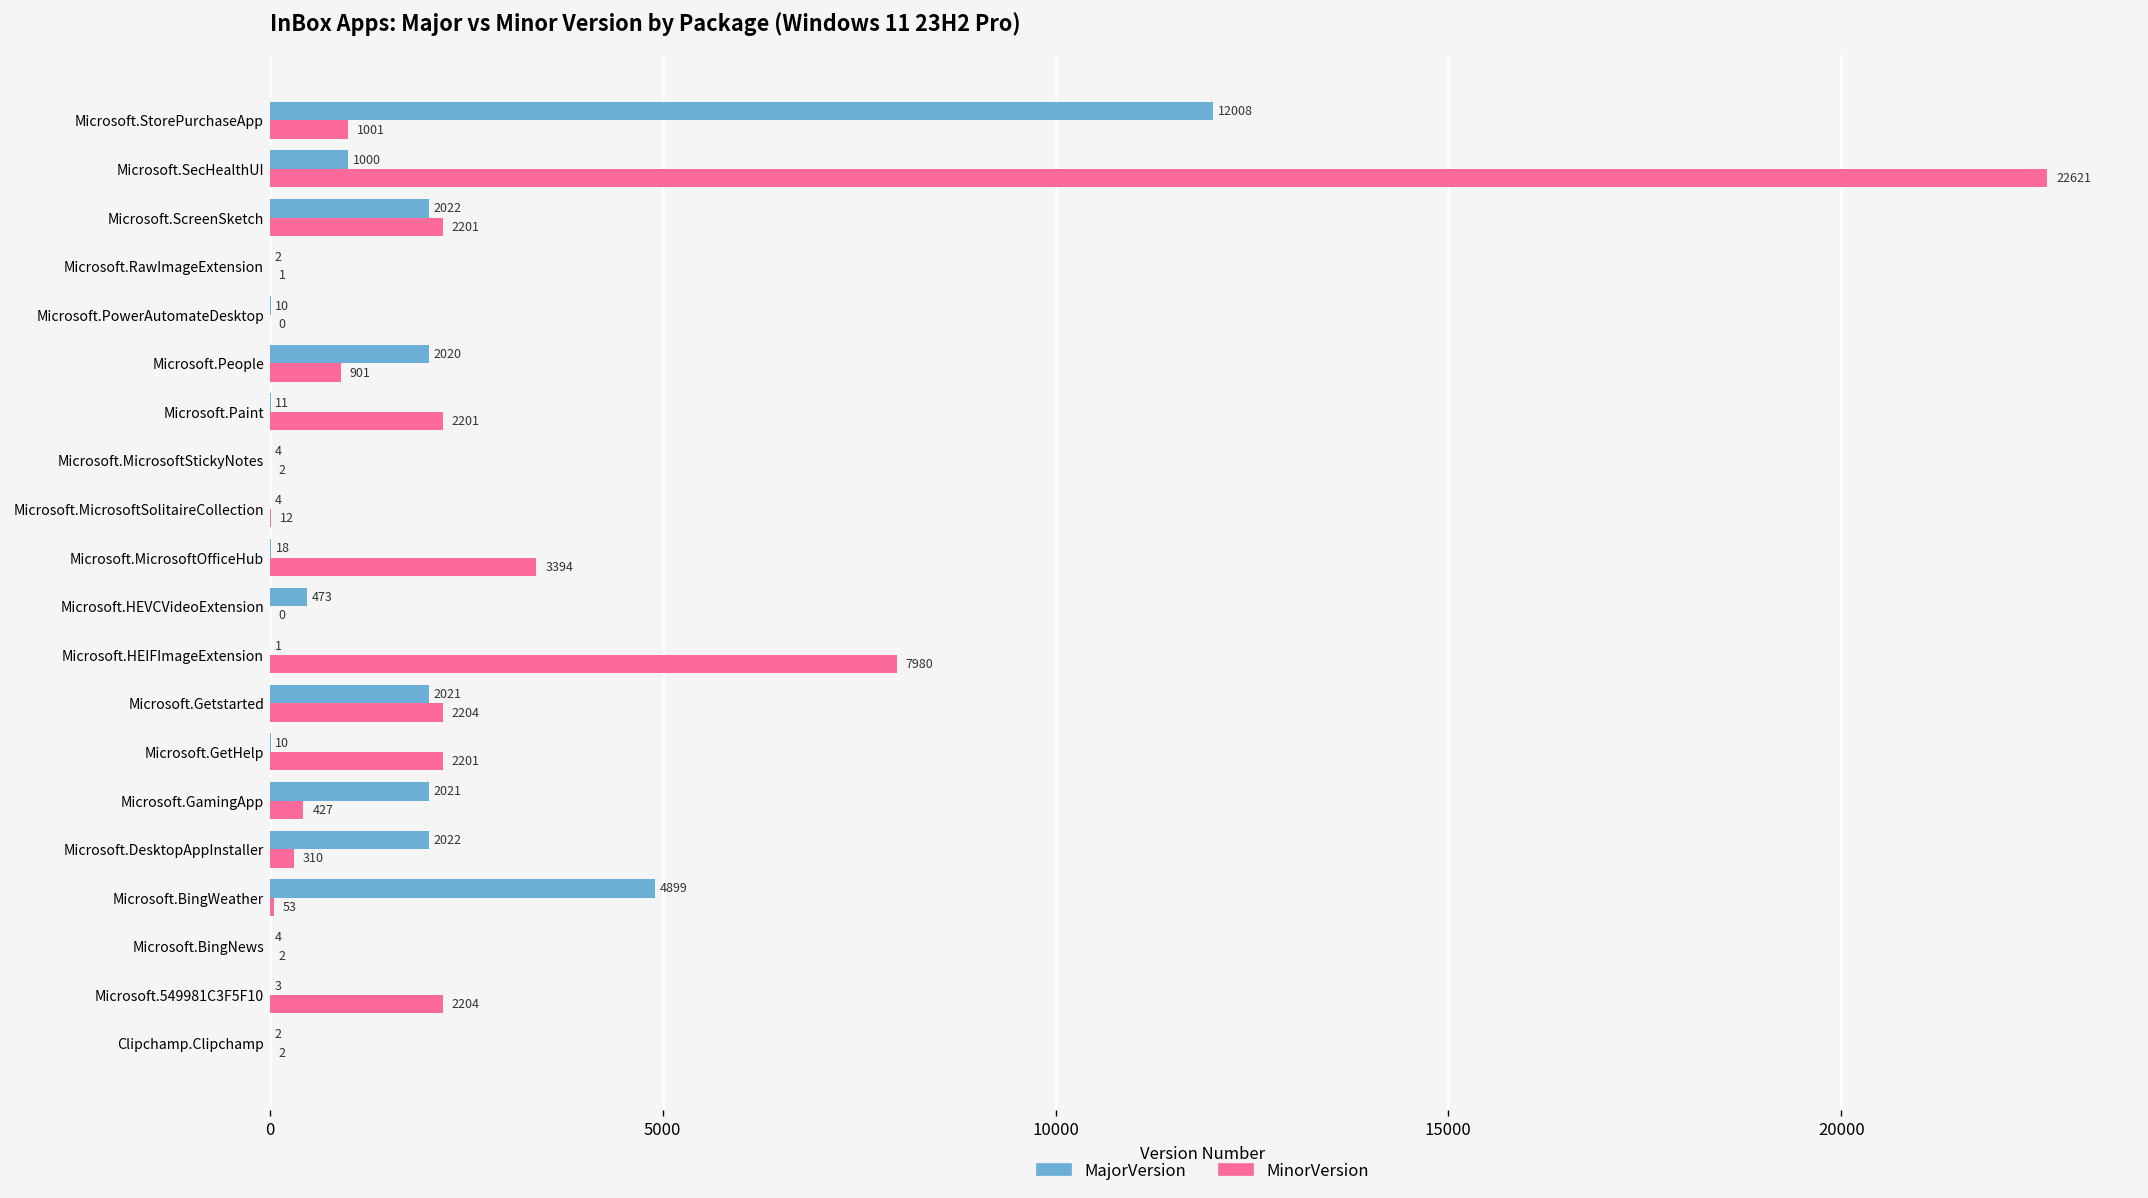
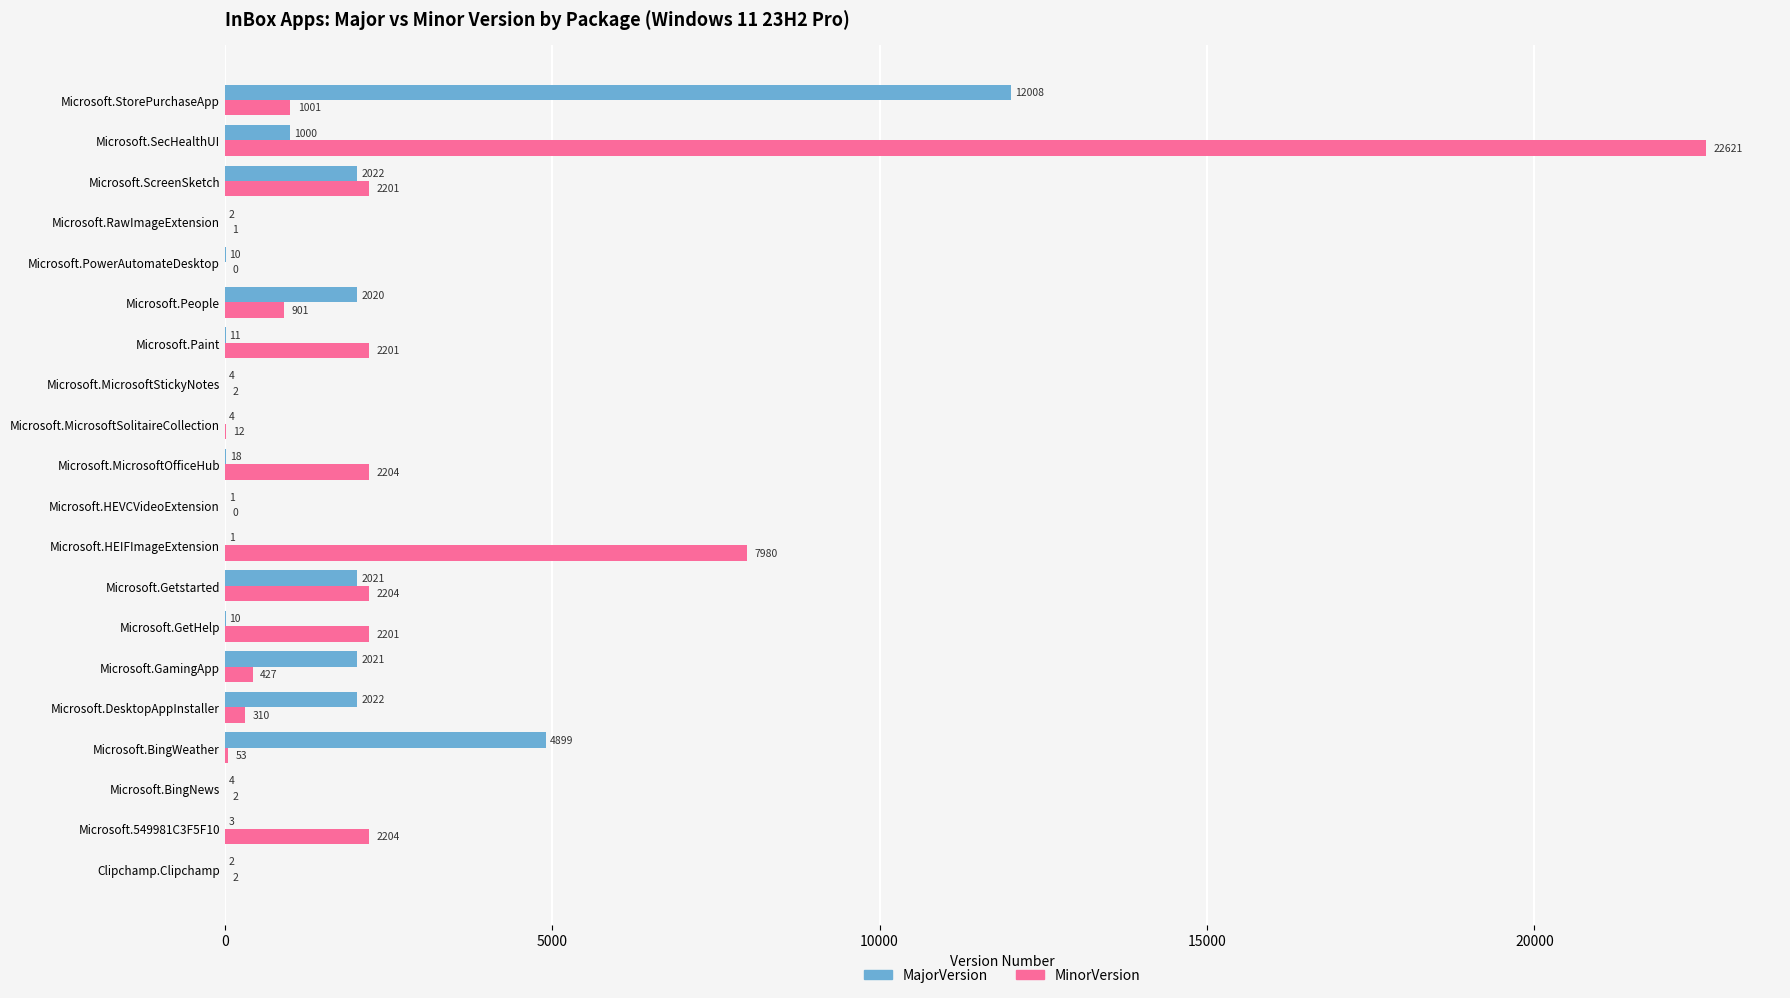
  {
    "MajorVersion": {
      "Microsoft.StorePurchaseApp": 12008,
      "Microsoft.SecHealthUI": 1000,
      "Microsoft.ScreenSketch": 2022,
      "Microsoft.RawImageExtension": 2,
      "Microsoft.PowerAutomateDesktop": 10,
      "Microsoft.People": 2020,
      "Microsoft.Paint": 11,
      "Microsoft.MicrosoftStickyNotes": 4,
      "Microsoft.MicrosoftSolitaireCollection": 4,
      "Microsoft.MicrosoftOfficeHub": 18,
-     "Microsoft.HEVCVideoExtension": 473,
+     "Microsoft.HEVCVideoExtension": 1,
      "Microsoft.HEIFImageExtension": 1,
      "Microsoft.Getstarted": 2021,
      "Microsoft.GetHelp": 10,
      "Microsoft.GamingApp": 2021,
      "Microsoft.DesktopAppInstaller": 2022,
      "Microsoft.BingWeather": 4899,
      "Microsoft.BingNews": 4,
      "Microsoft.549981C3F5F10": 3,
      "Clipchamp.Clipchamp": 2
    },
    "MinorVersion": {
      "Microsoft.StorePurchaseApp": 1001,
      "Microsoft.SecHealthUI": 22621,
      "Microsoft.ScreenSketch": 2201,
      "Microsoft.RawImageExtension": 1,
      "Microsoft.PowerAutomateDesktop": 0,
      "Microsoft.People": 901,
      "Microsoft.Paint": 2201,
      "Microsoft.MicrosoftStickyNotes": 2,
      "Microsoft.MicrosoftSolitaireCollection": 12,
-     "Microsoft.MicrosoftOfficeHub": 3394,
+     "Microsoft.MicrosoftOfficeHub": 2204,
      "Microsoft.HEVCVideoExtension": 0,
      "Microsoft.HEIFImageExtension": 7980,
      "Microsoft.Getstarted": 2204,
      "Microsoft.GetHelp": 2201,
      "Microsoft.GamingApp": 427,
      "Microsoft.DesktopAppInstaller": 310,
      "Microsoft.BingWeather": 53,
      "Microsoft.BingNews": 2,
      "Microsoft.549981C3F5F10": 2204,
      "Clipchamp.Clipchamp": 2
    }
  }
